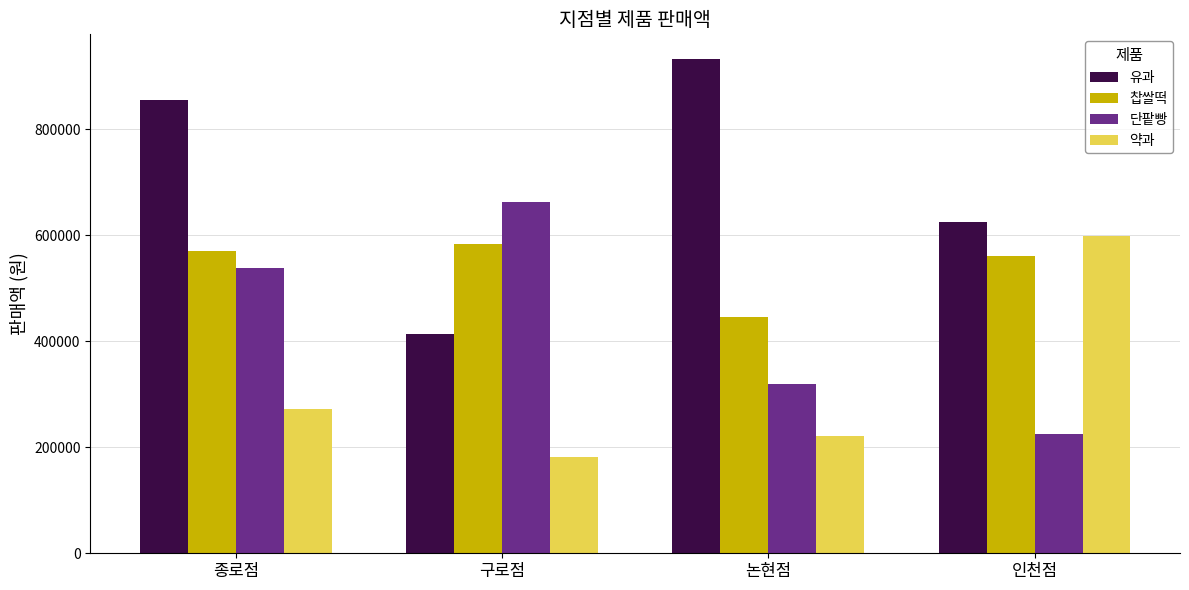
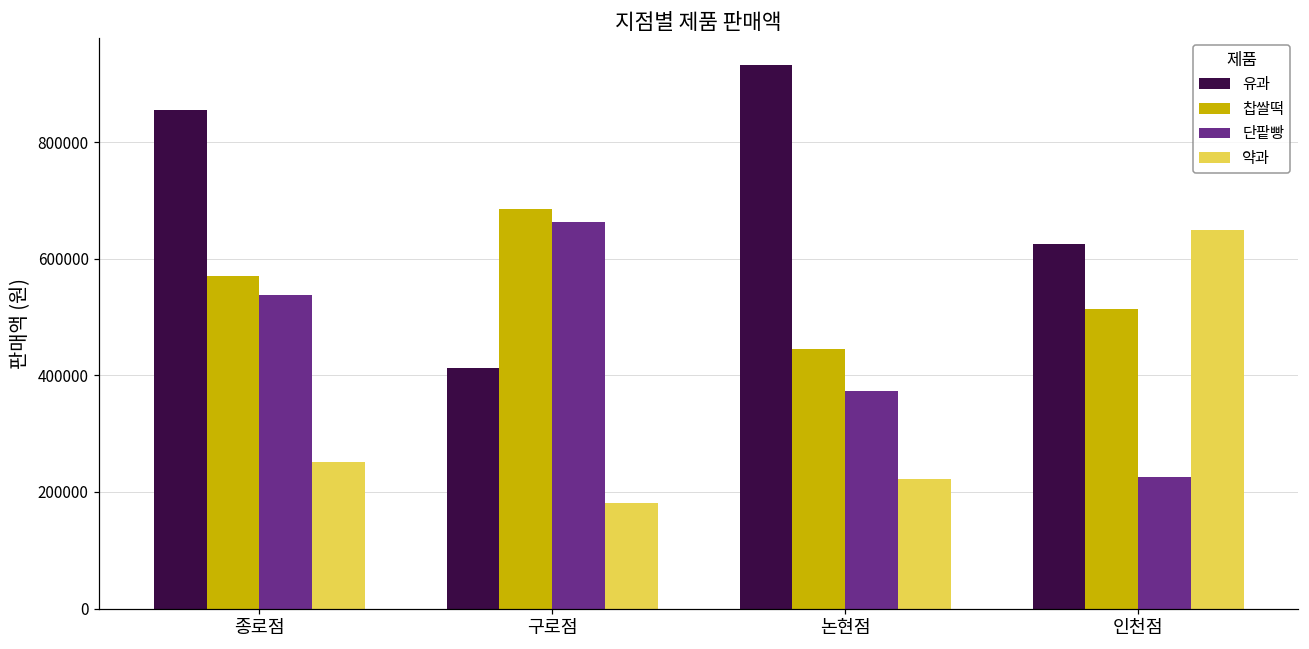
  {
    "유과": {
      "종로점": 850000,
      "구로점": 410000,
      "논현점": 930000,
      "인천점": 620000
    },
    "찹쌀떡": {
      "종로점": 570000,
-     "구로점": 580000,
+     "구로점": 690000,
      "논현점": 450000,
-     "인천점": 560000
+     "인천점": 510000
    },
    "단팥빵": {
      "종로점": 540000,
      "구로점": 660000,
-     "논현점": 320000,
+     "논현점": 370000,
      "인천점": 230000
    },
    "약과": {
-     "종로점": 270000,
+     "종로점": 250000,
      "구로점": 180000,
      "논현점": 220000,
-     "인천점": 600000
+     "인천점": 650000
    }
  }
